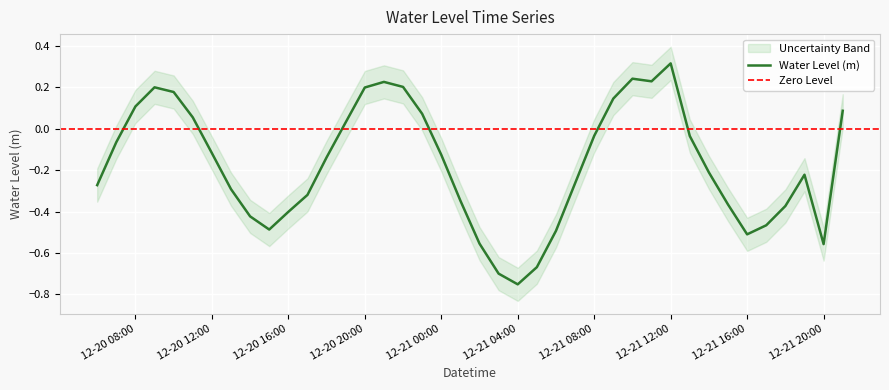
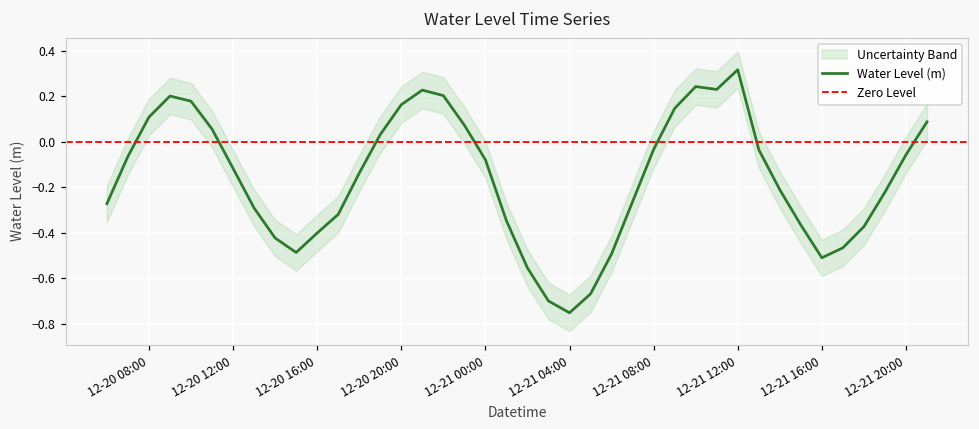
  {
    "Water Level (m)": {
      "12-20 08:00": 0.11,
      "12-20 12:00": -0.12,
      "12-20 16:00": -0.40,
-     "12-20 20:00": 0.20,
-     "12-21 00:00": -0.13,
+     "12-20 20:00": 0.16,
+     "12-21 00:00": -0.08,
      "12-21 04:00": -0.75,
      "12-21 08:00": -0.03,
      "12-21 12:00": 0.32,
      "12-21 16:00": -0.51,
-     "12-21 20:00": -0.56
+     "12-21 20:00": -0.06
    }
  }
